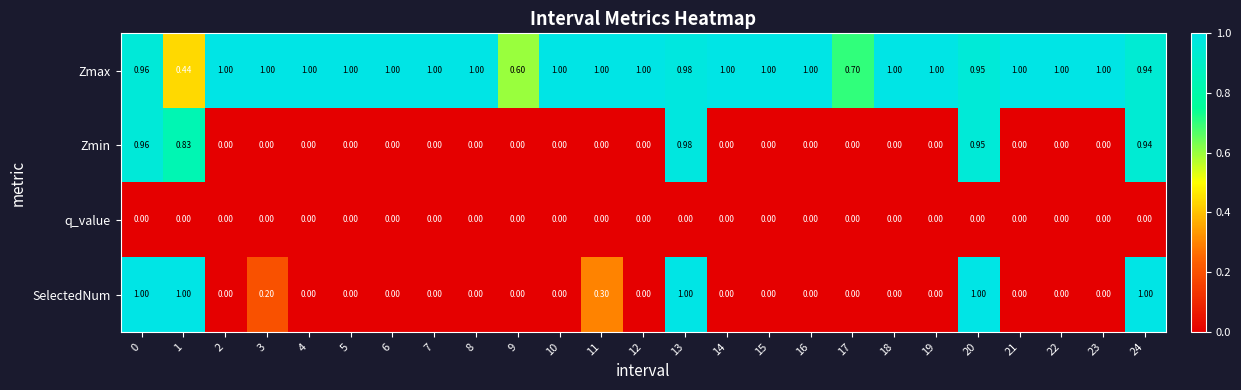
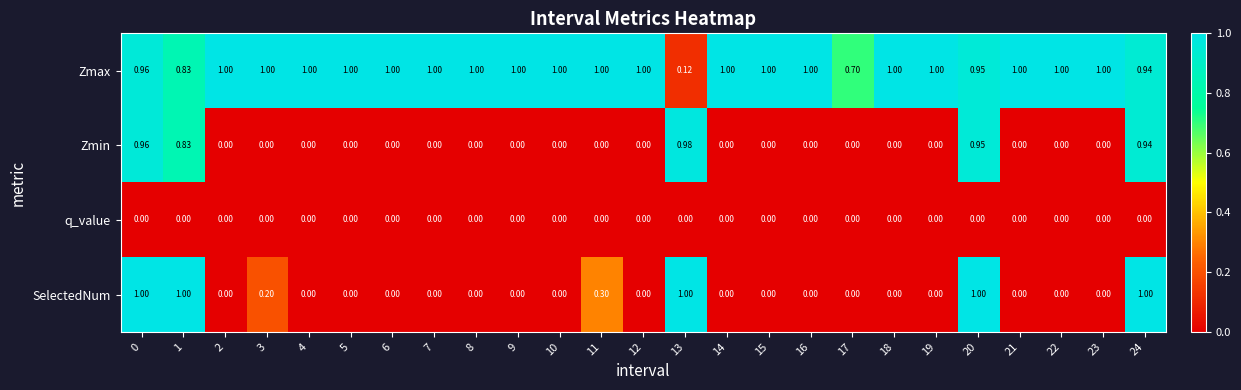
  {
    "Zmax": {
      "0": 0.96,
-     "1": 0.44,
+     "1": 0.83,
      "2": 1.00,
      "3": 1.00,
      "4": 1.00,
      "5": 1.00,
      "6": 1.00,
      "7": 1.00,
      "8": 1.00,
-     "9": 0.60,
+     "9": 1.00,
      "10": 1.00,
      "11": 1.00,
      "12": 1.00,
-     "13": 0.98,
+     "13": 0.12,
      "14": 1.00,
      "15": 1.00,
      "16": 1.00,
      "17": 0.70,
      "18": 1.00,
      "19": 1.00,
      "20": 0.95,
      "21": 1.00,
      "22": 1.00,
      "23": 1.00,
      "24": 0.94
    },
    "Zmin": {
      "0": 0.96,
      "1": 0.83,
      "2": 0.00,
      "3": 0.00,
      "4": 0.00,
      "5": 0.00,
      "6": 0.00,
      "7": 0.00,
      "8": 0.00,
      "9": 0.00,
      "10": 0.00,
      "11": 0.00,
      "12": 0.00,
      "13": 0.98,
      "14": 0.00,
      "15": 0.00,
      "16": 0.00,
      "17": 0.00,
      "18": 0.00,
      "19": 0.00,
      "20": 0.95,
      "21": 0.00,
      "22": 0.00,
      "23": 0.00,
      "24": 0.94
    },
    "q_value": {
      "0": 0.00,
      "1": 0.00,
      "2": 0.00,
      "3": 0.00,
      "4": 0.00,
      "5": 0.00,
      "6": 0.00,
      "7": 0.00,
      "8": 0.00,
      "9": 0.00,
      "10": 0.00,
      "11": 0.00,
      "12": 0.00,
      "13": 0.00,
      "14": 0.00,
      "15": 0.00,
      "16": 0.00,
      "17": 0.00,
      "18": 0.00,
      "19": 0.00,
      "20": 0.00,
      "21": 0.00,
      "22": 0.00,
      "23": 0.00,
      "24": 0.00
    },
    "SelectedNum": {
      "0": 1.00,
      "1": 1.00,
      "2": 0.00,
      "3": 0.20,
      "4": 0.00,
      "5": 0.00,
      "6": 0.00,
      "7": 0.00,
      "8": 0.00,
      "9": 0.00,
      "10": 0.00,
      "11": 0.30,
      "12": 0.00,
      "13": 1.00,
      "14": 0.00,
      "15": 0.00,
      "16": 0.00,
      "17": 0.00,
      "18": 0.00,
      "19": 0.00,
      "20": 1.00,
      "21": 0.00,
      "22": 0.00,
      "23": 0.00,
      "24": 1.00
    }
  }
